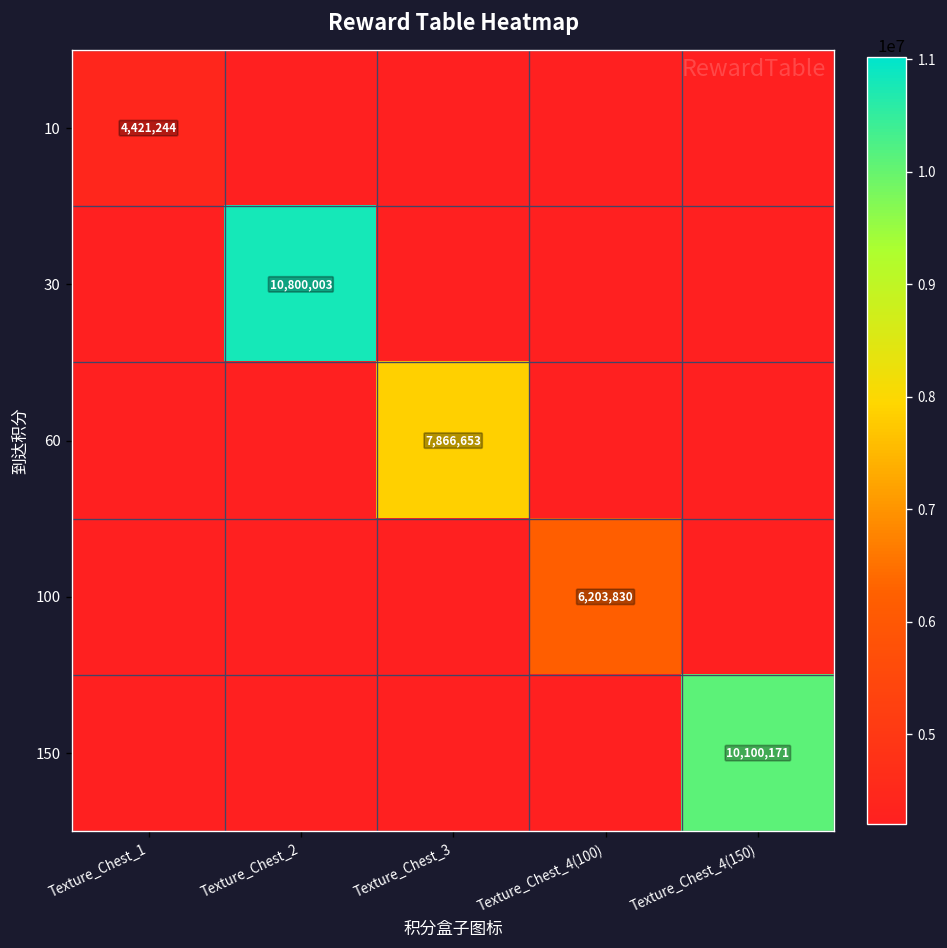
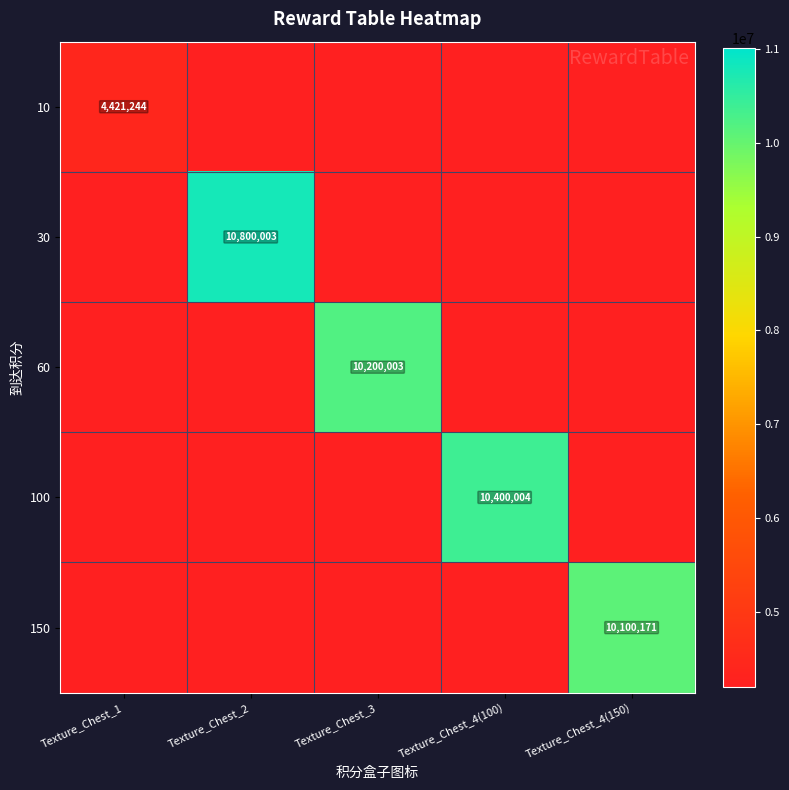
  {
    "60": {
-     "Texture_Chest_3": "7,866,653"
+     "Texture_Chest_3": "10,200,003"
    },
    "100": {
-     "Texture_Chest_4(100)": "6,203,830"
+     "Texture_Chest_4(100)": "10,400,004"
    }
  }
